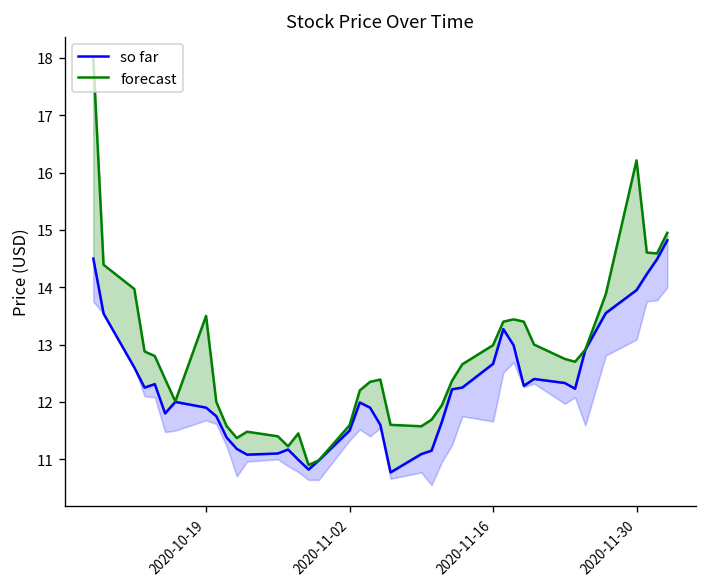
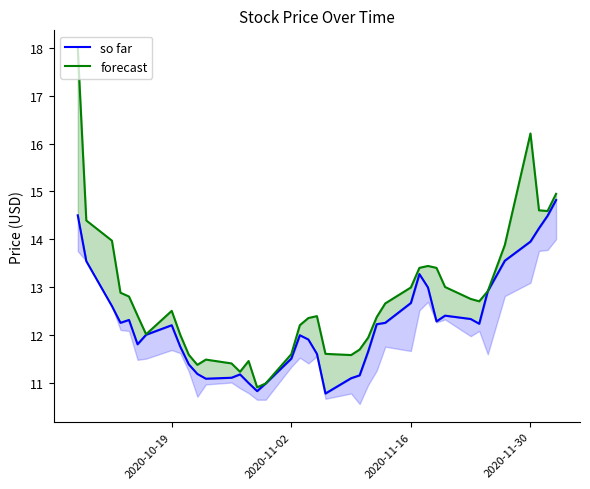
  {
    "so far": {
-     "2020-10-19": 11.9,
+     "2020-10-19": 12.2,
      "2020-11-02": 11.5,
      "2020-11-16": 12.7,
      "2020-11-30": 13.9
    },
    "forecast": {
-     "2020-10-19": 13.5,
+     "2020-10-19": 12.5,
      "2020-11-02": 11.6,
      "2020-11-16": 13.0,
      "2020-11-30": 16.2
    }
  }
